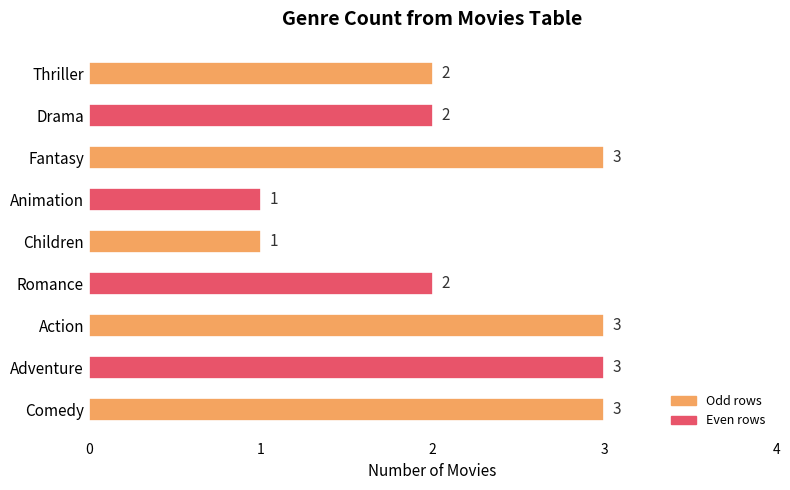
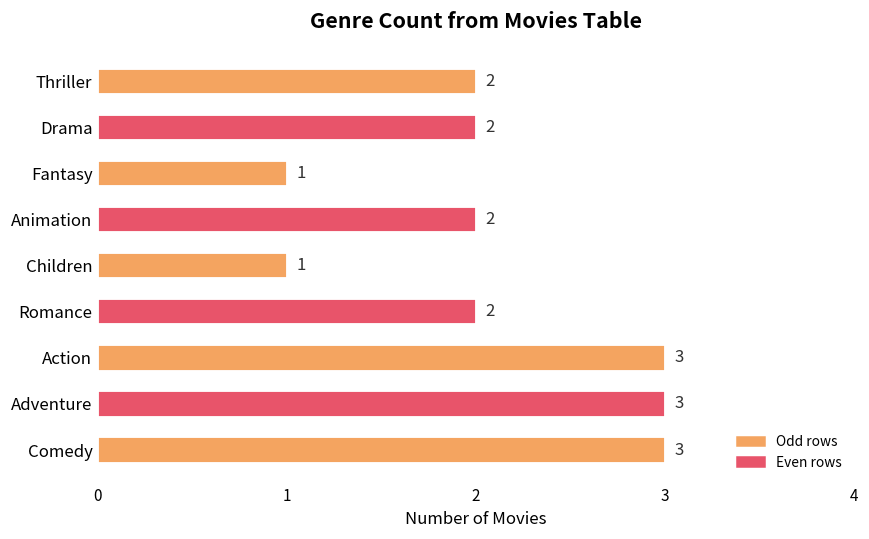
  {
    "Thriller": 2,
    "Drama": 2,
-   "Fantasy": 3,
-   "Animation": 1,
+   "Fantasy": 1,
+   "Animation": 2,
    "Children": 1,
    "Romance": 2,
    "Action": 3,
    "Adventure": 3,
    "Comedy": 3
  }
